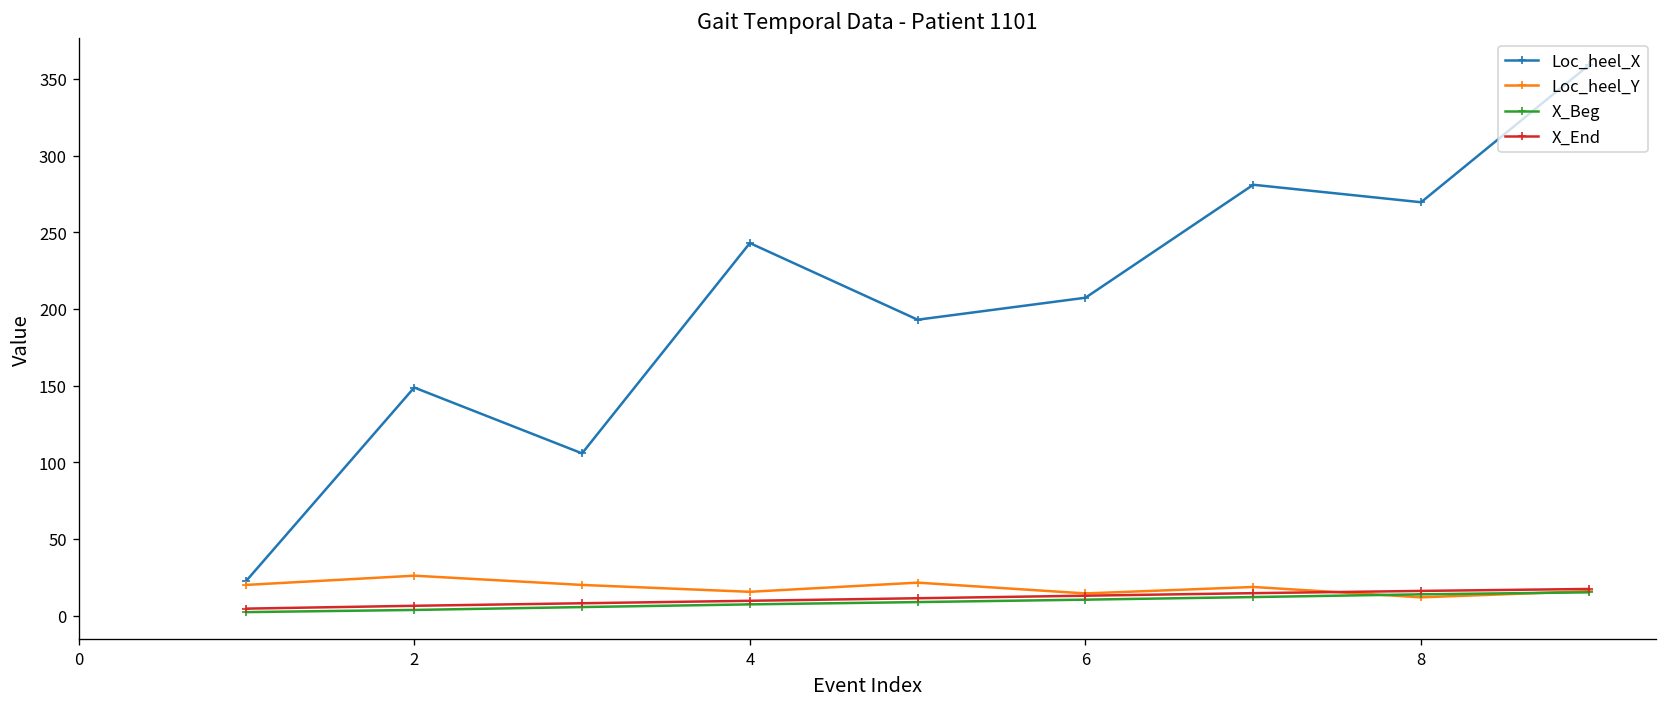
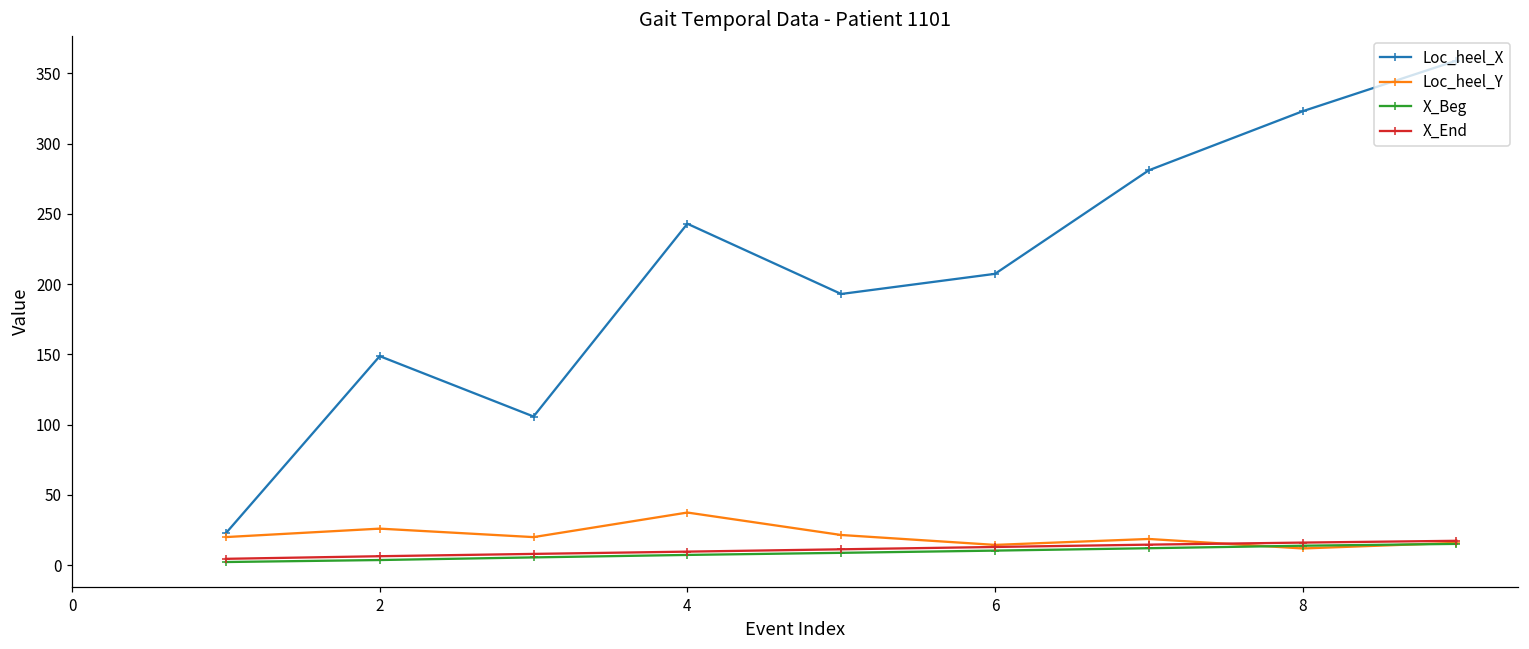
  {
    "Loc_heel_X": {
      "2": 149,
      "4": 243,
      "6": 207,
-     "8": 270
+     "8": 323
    },
    "Loc_heel_Y": {
      "2": 26,
-     "4": 16
+     "4": 38
    },
    "X_Beg": {
      "2": 4,
      "4": 7,
      "6": 10
    },
    "X_End": {
      "2": 6,
      "4": 10,
      "8": 16
    }
  }
